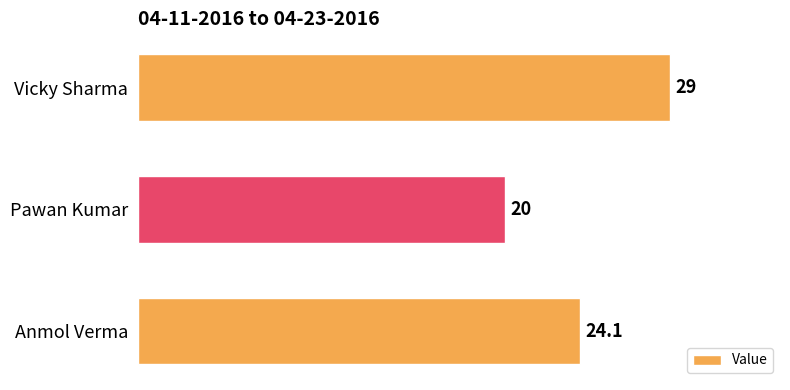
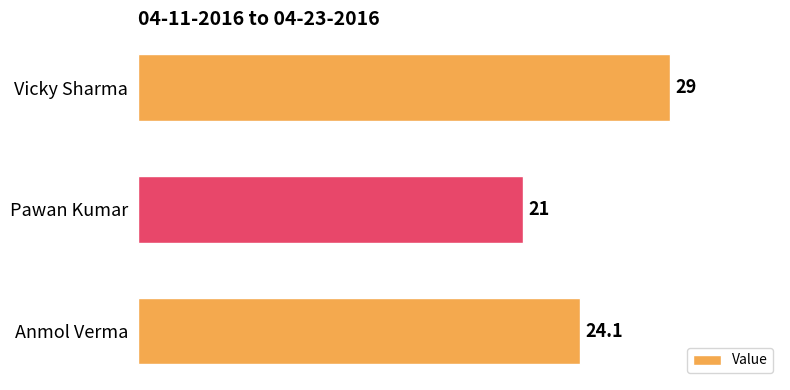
  {
    "Vicky Sharma": 29,
-   "Pawan Kumar": 20,
+   "Pawan Kumar": 21,
    "Anmol Verma": 24.1
  }
